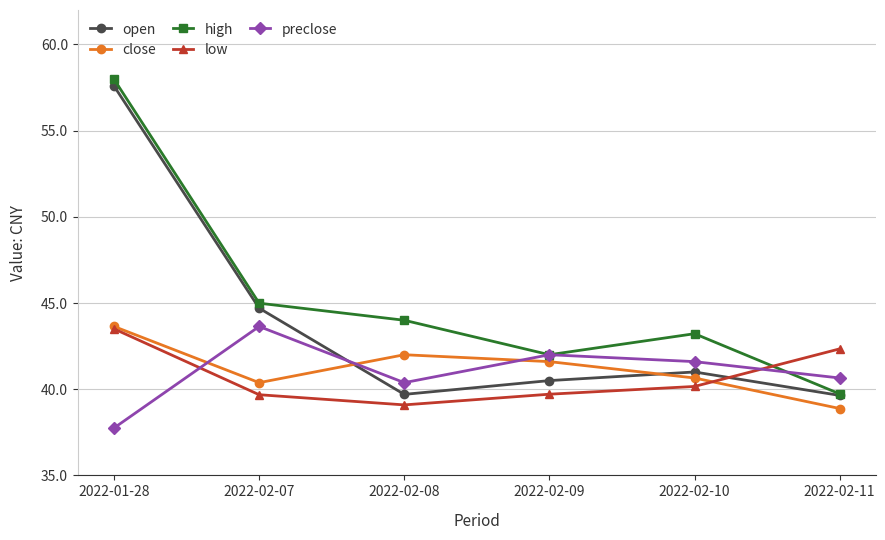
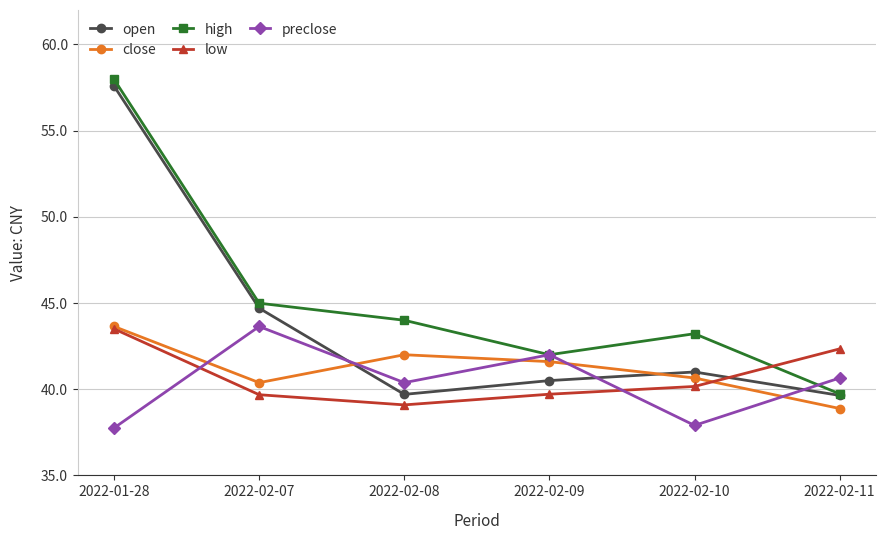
  {
    "open": {
      "2022-01-28": 57.6,
      "2022-02-07": 44.7,
      "2022-02-08": 39.7,
      "2022-02-09": 40.5,
      "2022-02-10": 41.0
    },
    "close": {
      "2022-02-07": 40.4,
      "2022-02-08": 42.0,
      "2022-02-09": 41.6,
      "2022-02-10": 40.7,
      "2022-02-11": 38.9
    },
    "high": {
      "2022-01-28": 58.0,
      "2022-02-07": 45.0,
      "2022-02-08": 44.0,
      "2022-02-10": 43.2
    },
    "low": {
      "2022-02-07": 39.7,
      "2022-02-08": 39.1,
      "2022-02-09": 39.7,
      "2022-02-10": 40.2,
      "2022-02-11": 42.3
    },
    "preclose": {
      "2022-01-28": 37.8,
      "2022-02-07": 43.6,
      "2022-02-08": 40.4,
-     "2022-02-10": 41.6,
+     "2022-02-10": 37.9,
      "2022-02-11": 40.7
    }
  }
